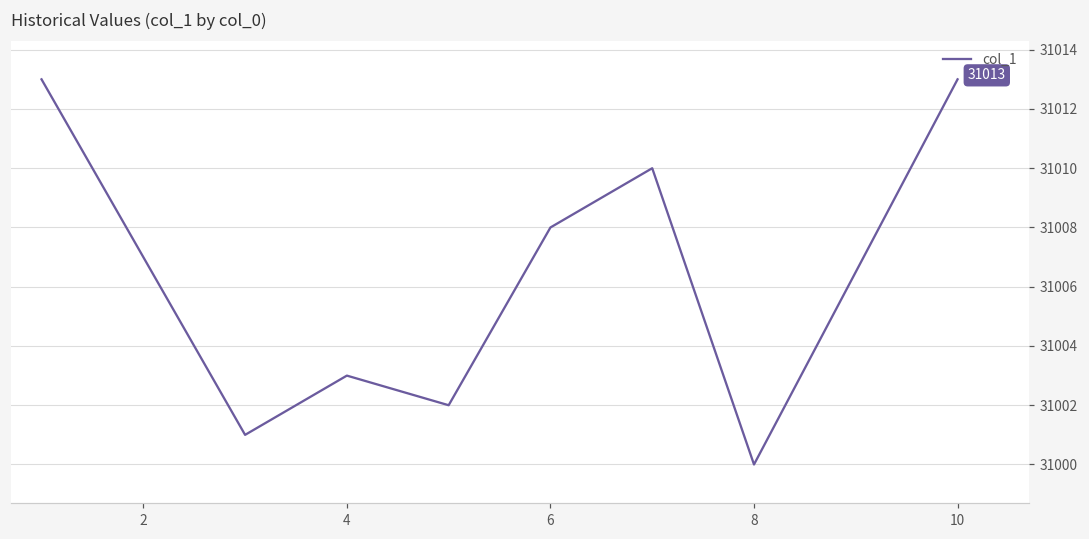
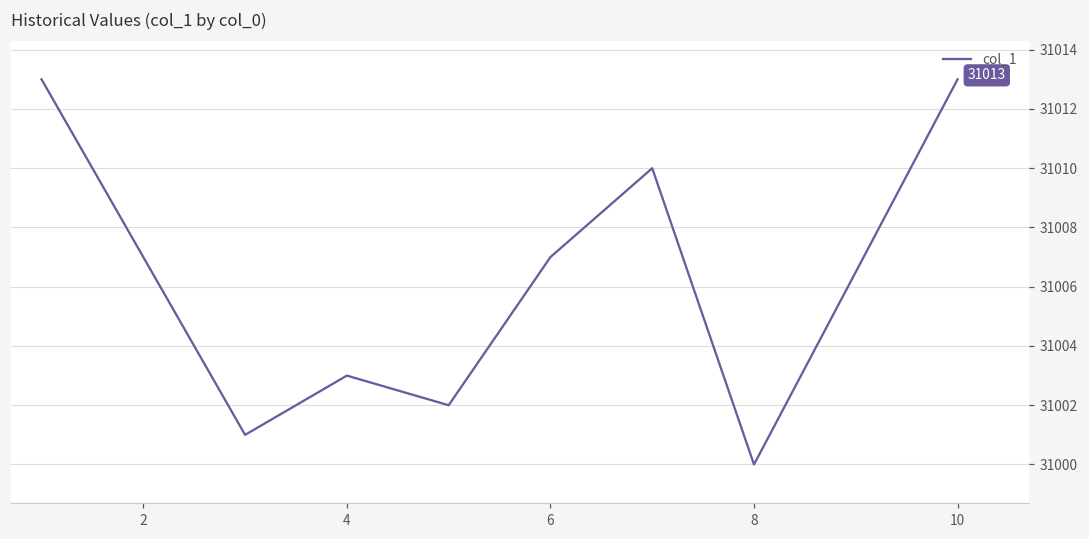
  {
    "4": 31003,
-   "6": 31008,
+   "6": 31007,
    "8": 31000
  }
